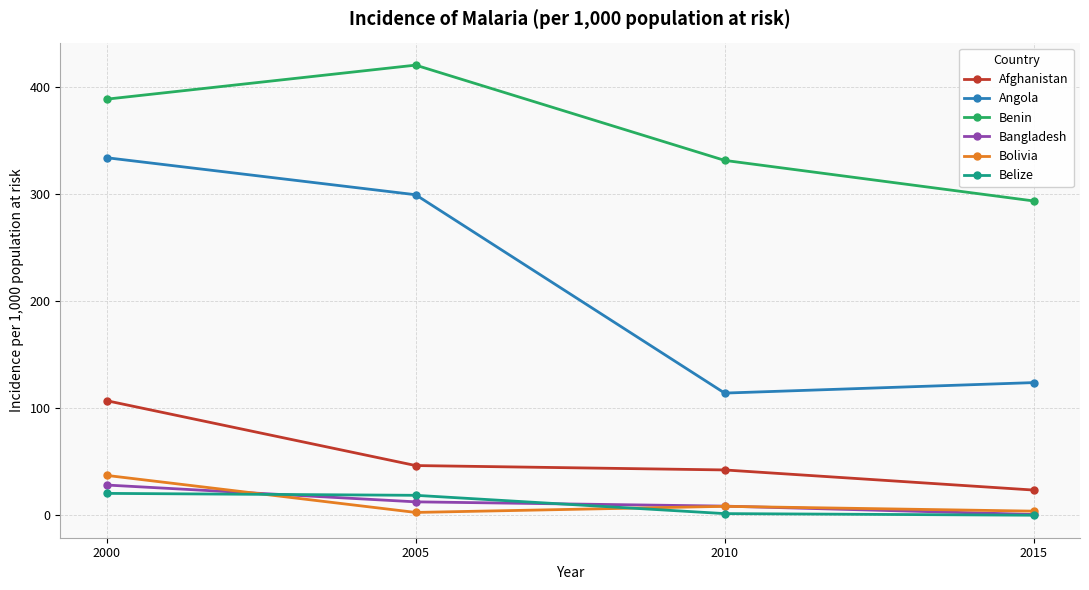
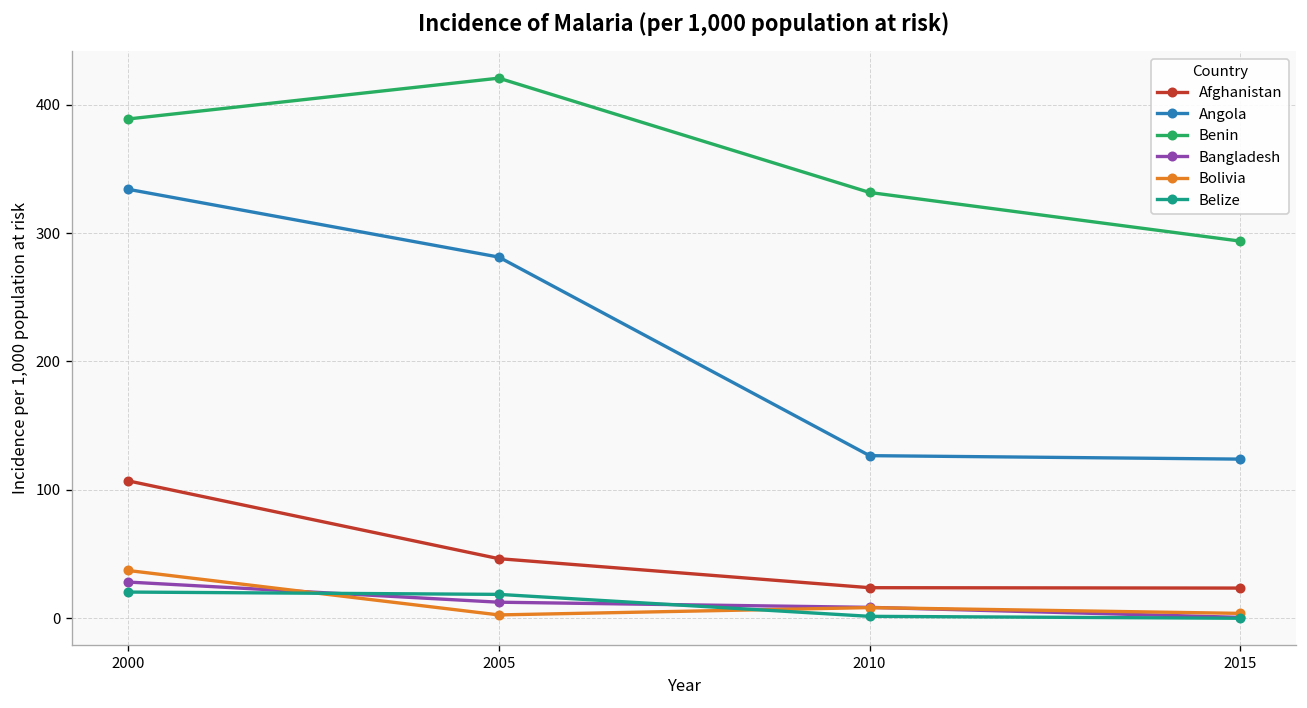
  {
    "Afghanistan": {
      "2000": 107,
      "2005": 47,
-     "2010": 42,
+     "2010": 24,
      "2015": 24
    },
    "Angola": {
      "2000": 334,
-     "2005": 300,
-     "2010": 114,
+     "2005": 281,
+     "2010": 127,
      "2015": 124
    },
    "Bangladesh": {
      "2000": 28,
      "2005": 13
    },
    "Bolivia": {
      "2000": 37,
      "2005": 3,
      "2015": 4
    }
  }
